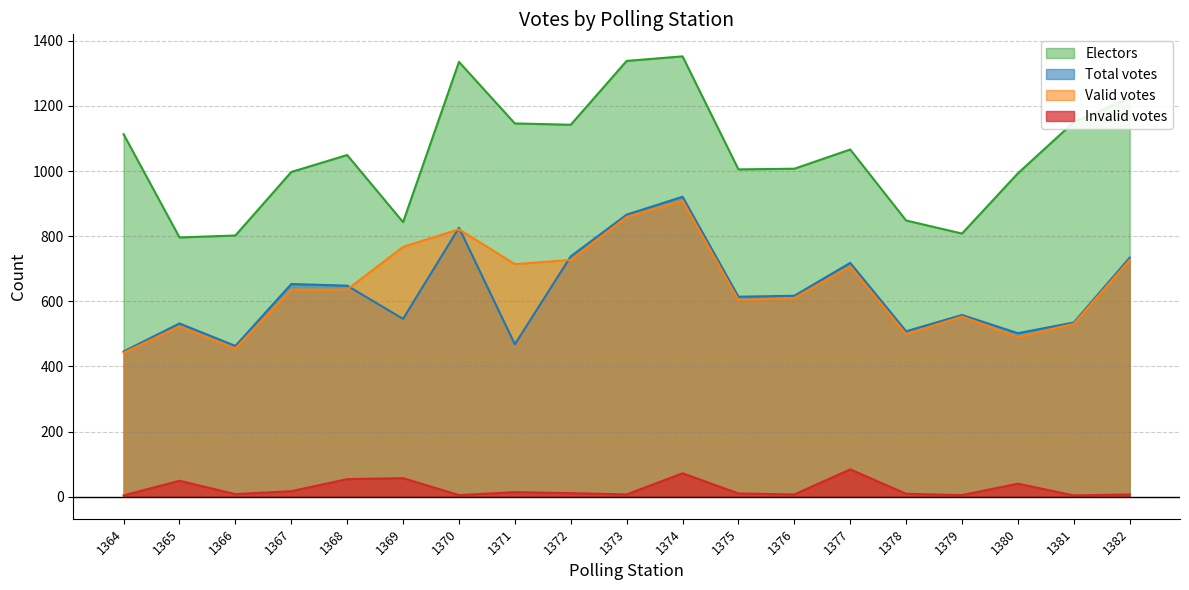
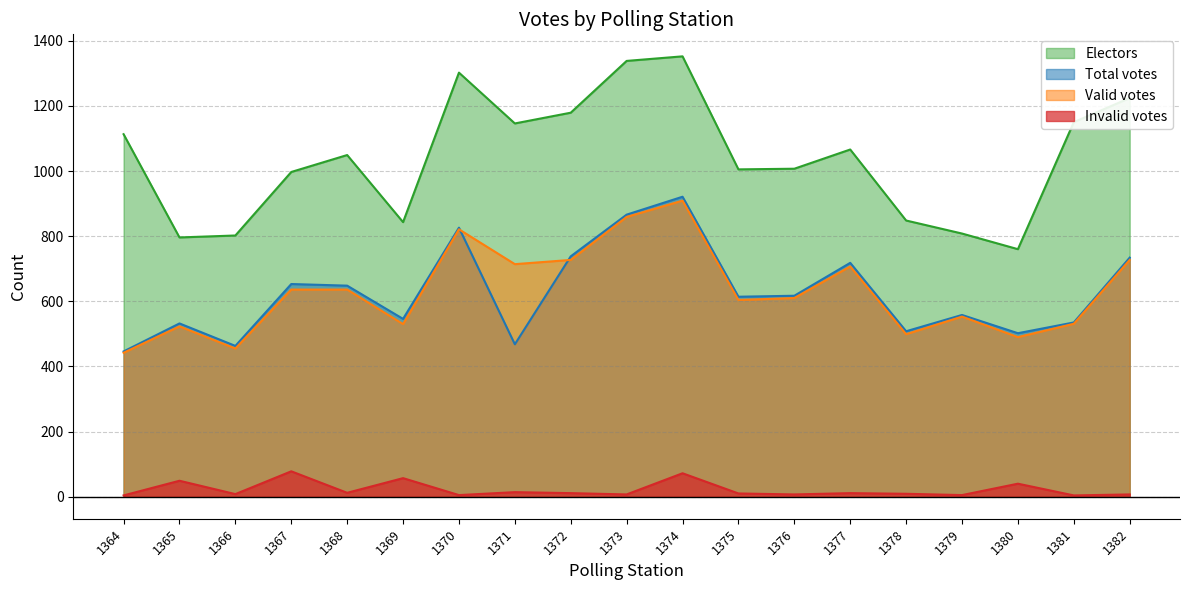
  {
    "Electors": {
      "1364": 1110,
      "1365": 800,
      "1366": 800,
      "1367": 1000,
      "1368": 1050,
      "1369": 840,
-     "1370": 1340,
+     "1370": 1300,
      "1371": 1150,
-     "1372": 1140,
+     "1372": 1180,
      "1373": 1340,
      "1374": 1350,
      "1375": 1010,
      "1376": 1010,
      "1377": 1070,
      "1378": 850,
      "1379": 810,
-     "1380": 990
+     "1380": 760
    },
    "Total votes": {
      "1365": 530,
      "1366": 460,
      "1367": 650,
      "1368": 650,
      "1369": 550,
      "1371": 470,
      "1372": 740,
      "1374": 920,
      "1375": 610,
      "1377": 720,
      "1378": 510,
      "1380": 500
    },
    "Valid votes": {
      "1365": 520,
      "1366": 460,
      "1367": 640,
      "1368": 640,
-     "1369": 770,
+     "1369": 530,
      "1371": 710,
      "1372": 730,
      "1374": 910,
      "1375": 600,
      "1377": 710,
      "1378": 500,
      "1380": 490
    },
    "Invalid votes": {
      "1364": 0,
      "1365": 50,
      "1366": 10,
-     "1367": 20,
-     "1368": 50,
+     "1367": 80,
+     "1368": 10,
      "1369": 60,
      "1370": 10,
      "1371": 10,
      "1372": 10,
      "1373": 10,
      "1374": 70,
      "1375": 10,
      "1376": 10,
-     "1377": 80,
+     "1377": 10,
      "1378": 10,
      "1379": 10,
      "1380": 40,
      "1381": 0,
      "1382": 10
    }
  }
